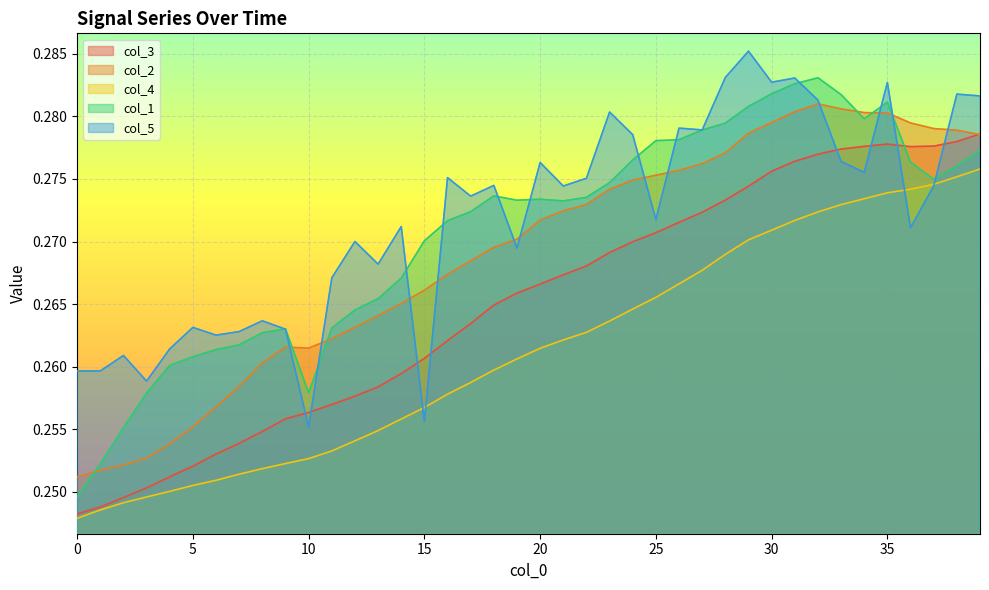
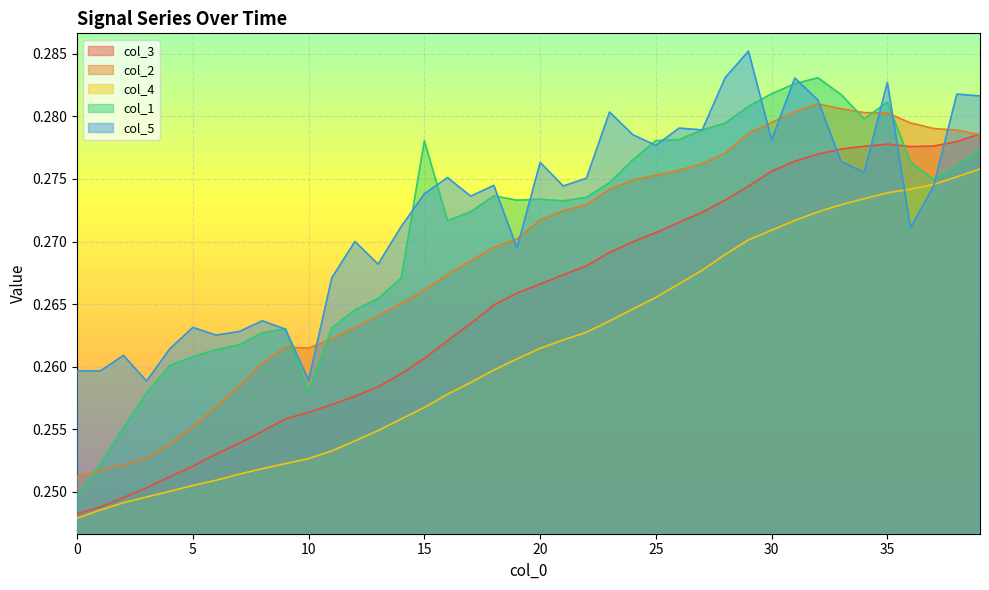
  {
    "col_1": {
      "0": 0.2496,
      "5": 0.2608,
      "10": 0.2579,
-     "15": 0.2701,
+     "15": 0.2781,
      "20": 0.2734,
      "25": 0.2781,
      "30": 0.2818,
      "35": 0.2811
    },
    "col_5": {
      "0": 0.2597,
      "5": 0.2631,
-     "10": 0.2552,
-     "15": 0.2556,
+     "10": 0.2589,
+     "15": 0.2738,
      "20": 0.2763,
-     "25": 0.2718,
-     "30": 0.2827,
+     "25": 0.2777,
+     "30": 0.2781,
      "35": 0.2827
    }
  }
